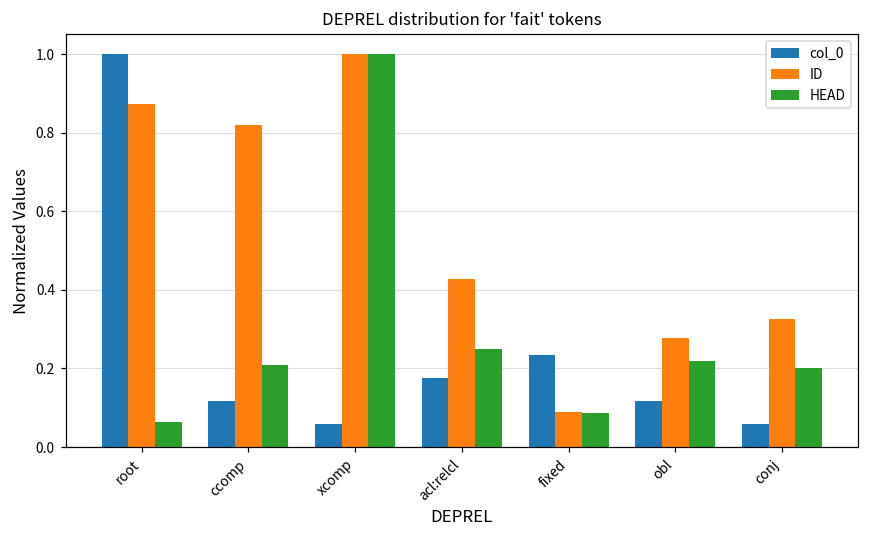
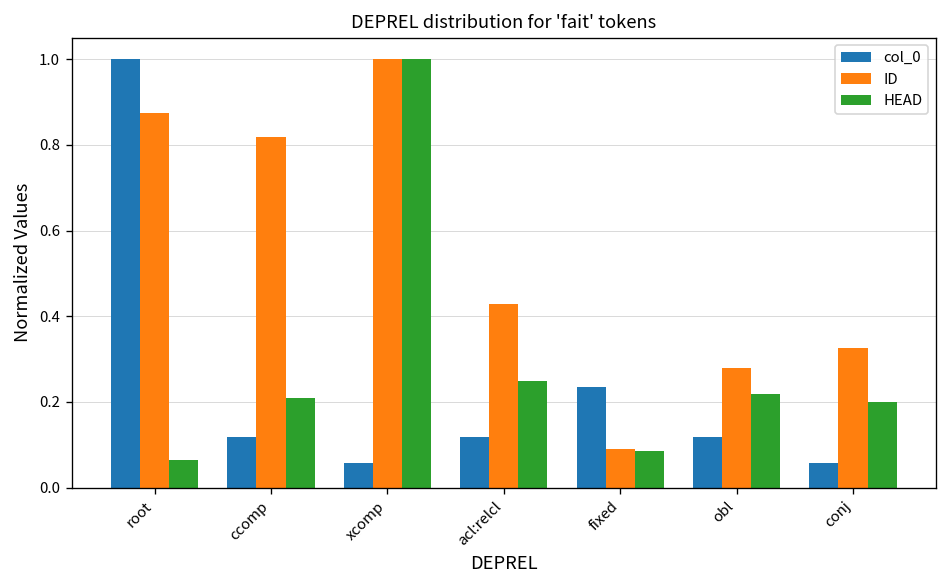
  {
    "col_0": {
      "root": 1.00,
      "ccomp": 0.12,
      "xcomp": 0.06,
-     "acl:relcl": 0.18,
+     "acl:relcl": 0.12,
      "fixed": 0.24,
      "obl": 0.12,
      "conj": 0.06
    },
    "ID": {
      "root": 0.87,
      "ccomp": 0.82,
      "xcomp": 1.00,
      "acl:relcl": 0.43,
      "fixed": 0.09,
      "obl": 0.28,
      "conj": 0.33
    },
    "HEAD": {
      "root": 0.06,
      "ccomp": 0.21,
      "xcomp": 1.00,
      "acl:relcl": 0.25,
      "fixed": 0.09,
      "obl": 0.22,
      "conj": 0.20
    }
  }
